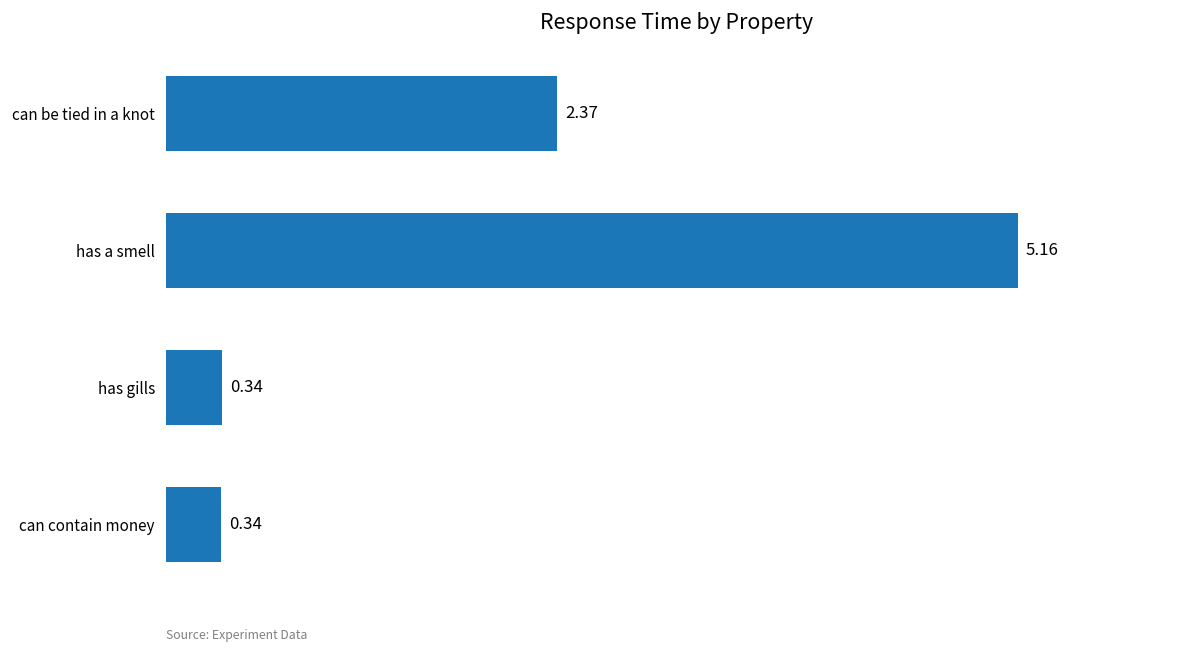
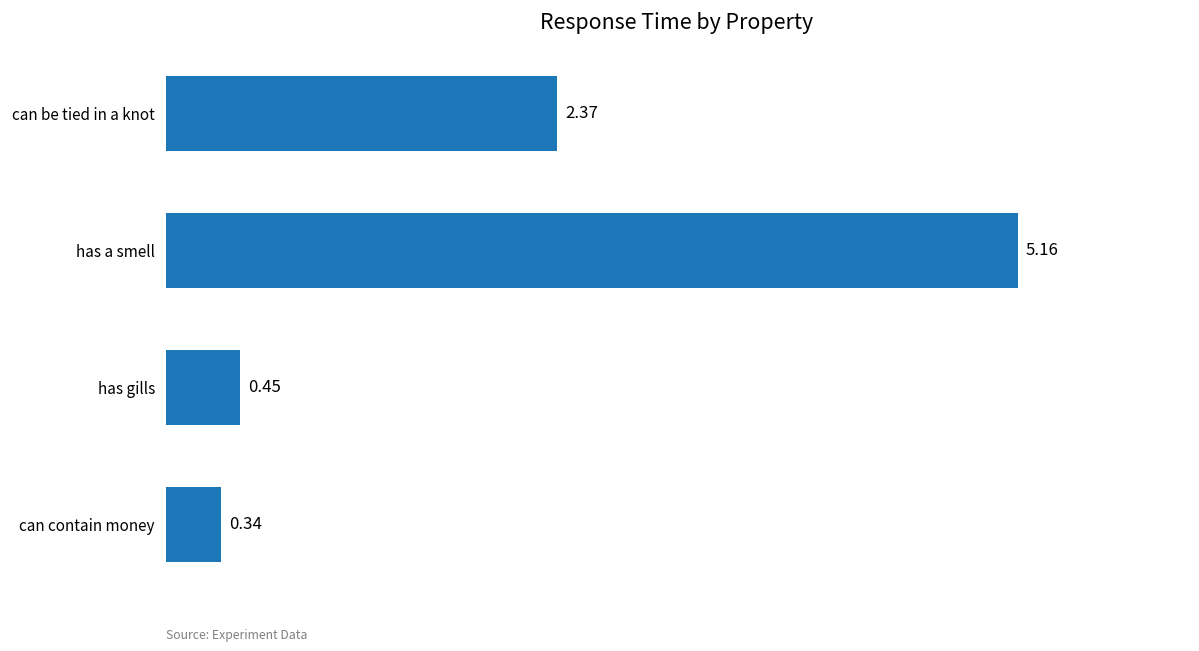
  {
    "can be tied in a knot": 2.37,
    "has a smell": 5.16,
-   "has gills": 0.34,
+   "has gills": 0.45,
    "can contain money": 0.34
  }
